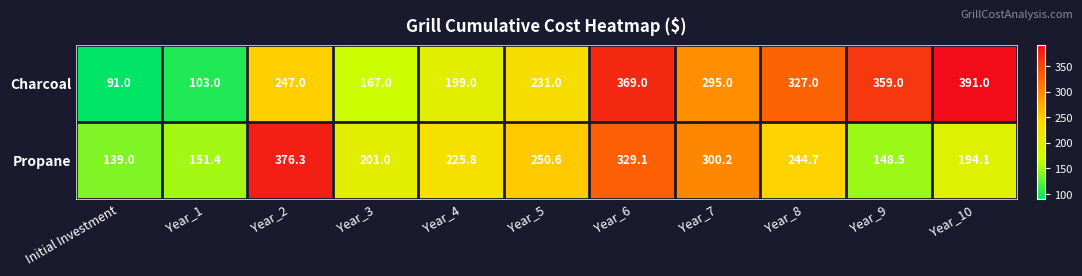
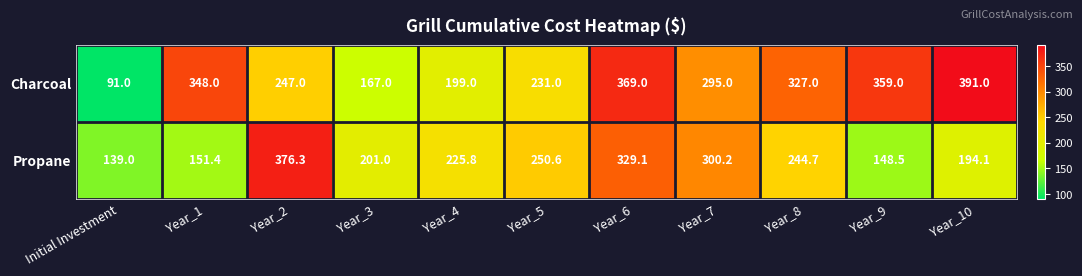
  {
    "Charcoal": {
      "Initial Investment": 91.0,
-     "Year_1": 103.0,
+     "Year_1": 348.0,
      "Year_2": 247.0,
      "Year_3": 167.0,
      "Year_4": 199.0,
      "Year_5": 231.0,
      "Year_6": 369.0,
      "Year_7": 295.0,
      "Year_8": 327.0,
      "Year_9": 359.0,
      "Year_10": 391.0
    },
    "Propane": {
      "Initial Investment": 139.0,
      "Year_1": 151.4,
      "Year_2": 376.3,
      "Year_3": 201.0,
      "Year_4": 225.8,
      "Year_5": 250.6,
      "Year_6": 329.1,
      "Year_7": 300.2,
      "Year_8": 244.7,
      "Year_9": 148.5,
      "Year_10": 194.1
    }
  }
